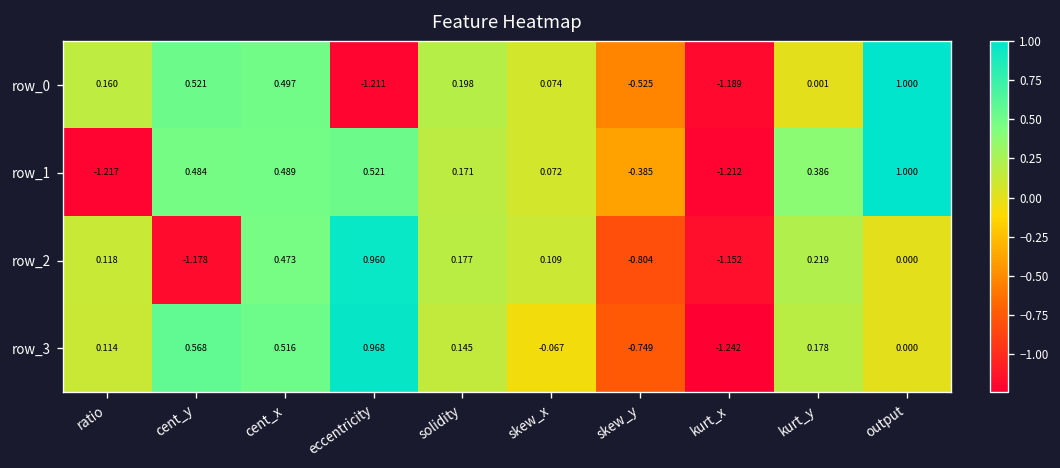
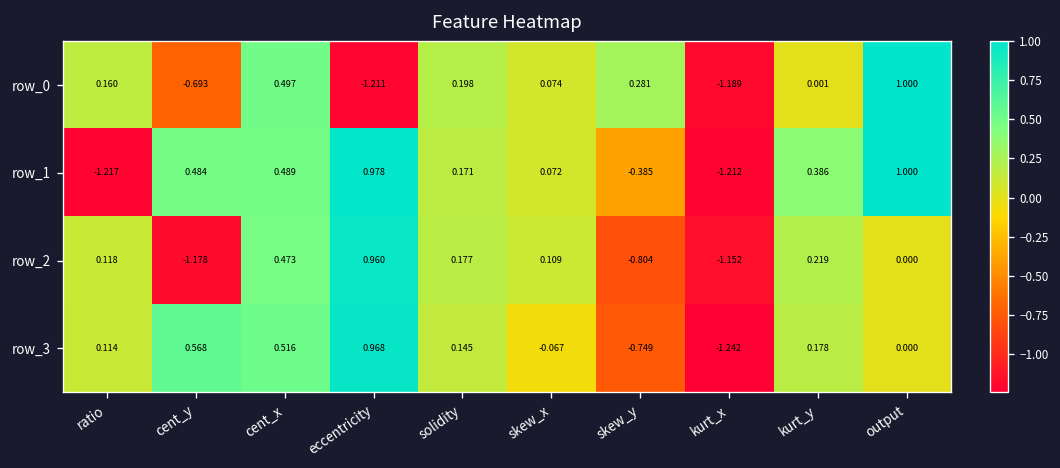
  {
    "row_0": {
      "ratio": 0.160,
-     "cent_y": 0.521,
+     "cent_y": -0.693,
      "cent_x": 0.497,
      "eccentricity": -1.211,
      "solidity": 0.198,
      "skew_x": 0.074,
-     "skew_y": -0.525,
+     "skew_y": 0.281,
      "kurt_x": -1.189,
      "kurt_y": 0.001,
      "output": 1.000
    },
    "row_1": {
      "ratio": -1.217,
      "cent_y": 0.484,
      "cent_x": 0.489,
-     "eccentricity": 0.521,
+     "eccentricity": 0.978,
      "solidity": 0.171,
      "skew_x": 0.072,
      "skew_y": -0.385,
      "kurt_x": -1.212,
      "kurt_y": 0.386,
      "output": 1.000
    },
    "row_2": {
      "ratio": 0.118,
      "cent_y": -1.178,
      "cent_x": 0.473,
      "eccentricity": 0.960,
      "solidity": 0.177,
      "skew_x": 0.109,
      "skew_y": -0.804,
      "kurt_x": -1.152,
      "kurt_y": 0.219,
      "output": 0.000
    },
    "row_3": {
      "ratio": 0.114,
      "cent_y": 0.568,
      "cent_x": 0.516,
      "eccentricity": 0.968,
      "solidity": 0.145,
      "skew_x": -0.067,
      "skew_y": -0.749,
      "kurt_x": -1.242,
      "kurt_y": 0.178,
      "output": 0.000
    }
  }
